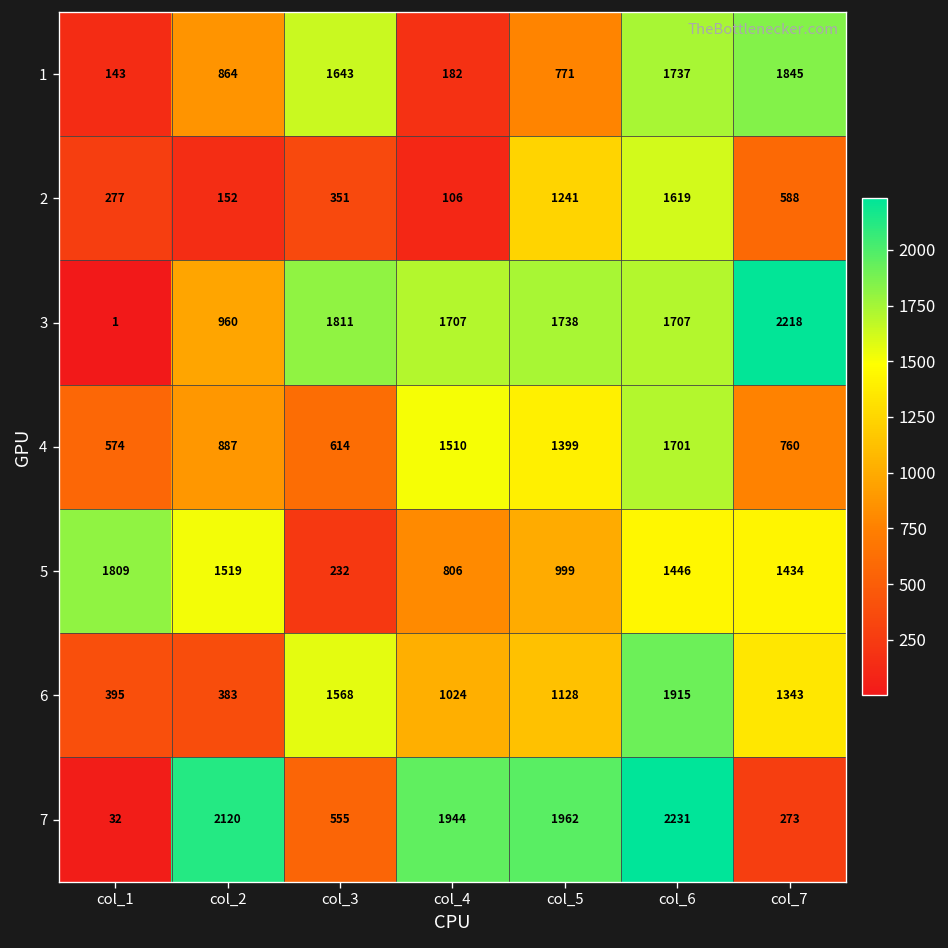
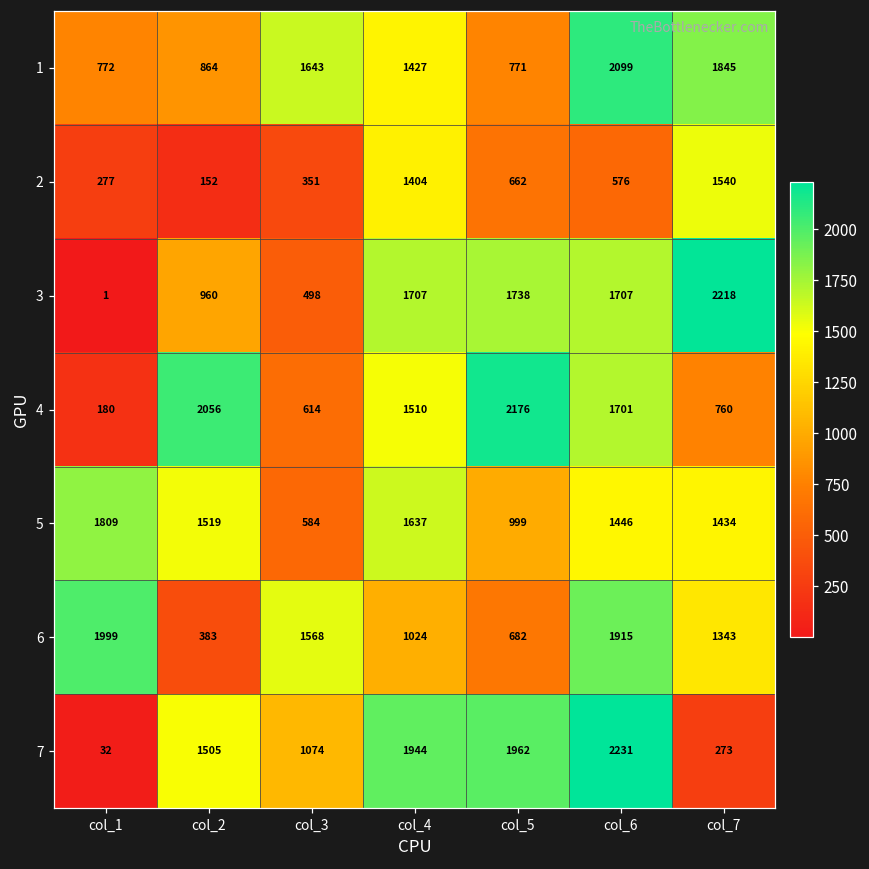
  {
    "1": {
-     "col_1": 143,
+     "col_1": 772,
      "col_2": 864,
      "col_3": 1643,
-     "col_4": 182,
+     "col_4": 1427,
      "col_5": 771,
-     "col_6": 1737,
+     "col_6": 2099,
      "col_7": 1845
    },
    "2": {
      "col_1": 277,
      "col_2": 152,
      "col_3": 351,
-     "col_4": 106,
-     "col_5": 1241,
-     "col_6": 1619,
-     "col_7": 588
+     "col_4": 1404,
+     "col_5": 662,
+     "col_6": 576,
+     "col_7": 1540
    },
    "3": {
      "col_1": 1,
      "col_2": 960,
-     "col_3": 1811,
+     "col_3": 498,
      "col_4": 1707,
      "col_5": 1738,
      "col_6": 1707,
      "col_7": 2218
    },
    "4": {
-     "col_1": 574,
-     "col_2": 887,
+     "col_1": 180,
+     "col_2": 2056,
      "col_3": 614,
      "col_4": 1510,
-     "col_5": 1399,
+     "col_5": 2176,
      "col_6": 1701,
      "col_7": 760
    },
    "5": {
      "col_1": 1809,
      "col_2": 1519,
-     "col_3": 232,
-     "col_4": 806,
+     "col_3": 584,
+     "col_4": 1637,
      "col_5": 999,
      "col_6": 1446,
      "col_7": 1434
    },
    "6": {
-     "col_1": 395,
+     "col_1": 1999,
      "col_2": 383,
      "col_3": 1568,
      "col_4": 1024,
-     "col_5": 1128,
+     "col_5": 682,
      "col_6": 1915,
      "col_7": 1343
    },
    "7": {
      "col_1": 32,
-     "col_2": 2120,
-     "col_3": 555,
+     "col_2": 1505,
+     "col_3": 1074,
      "col_4": 1944,
      "col_5": 1962,
      "col_6": 2231,
      "col_7": 273
    }
  }
